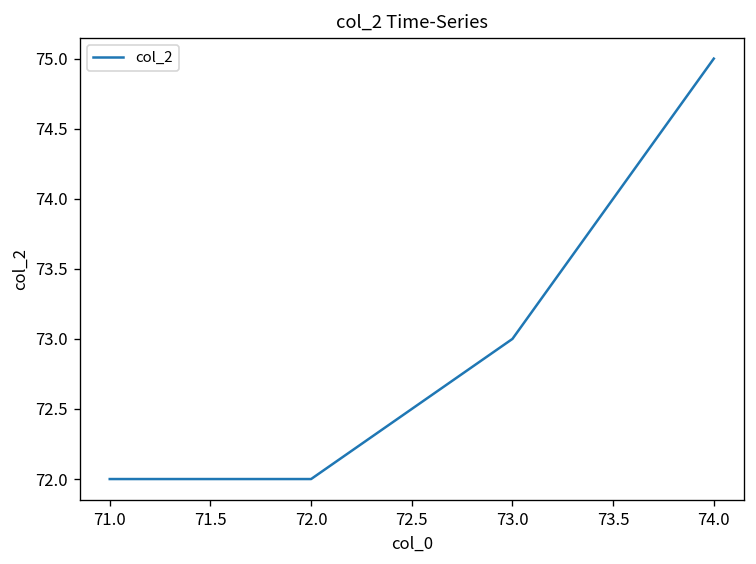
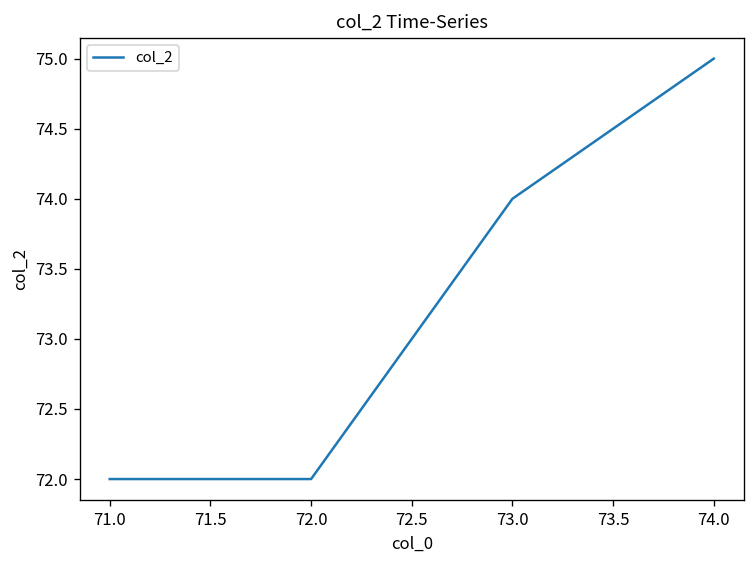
  {
    "71.0": 72,
    "72.0": 72,
-   "73.0": 73,
+   "73.0": 74,
    "74.0": 75
  }
